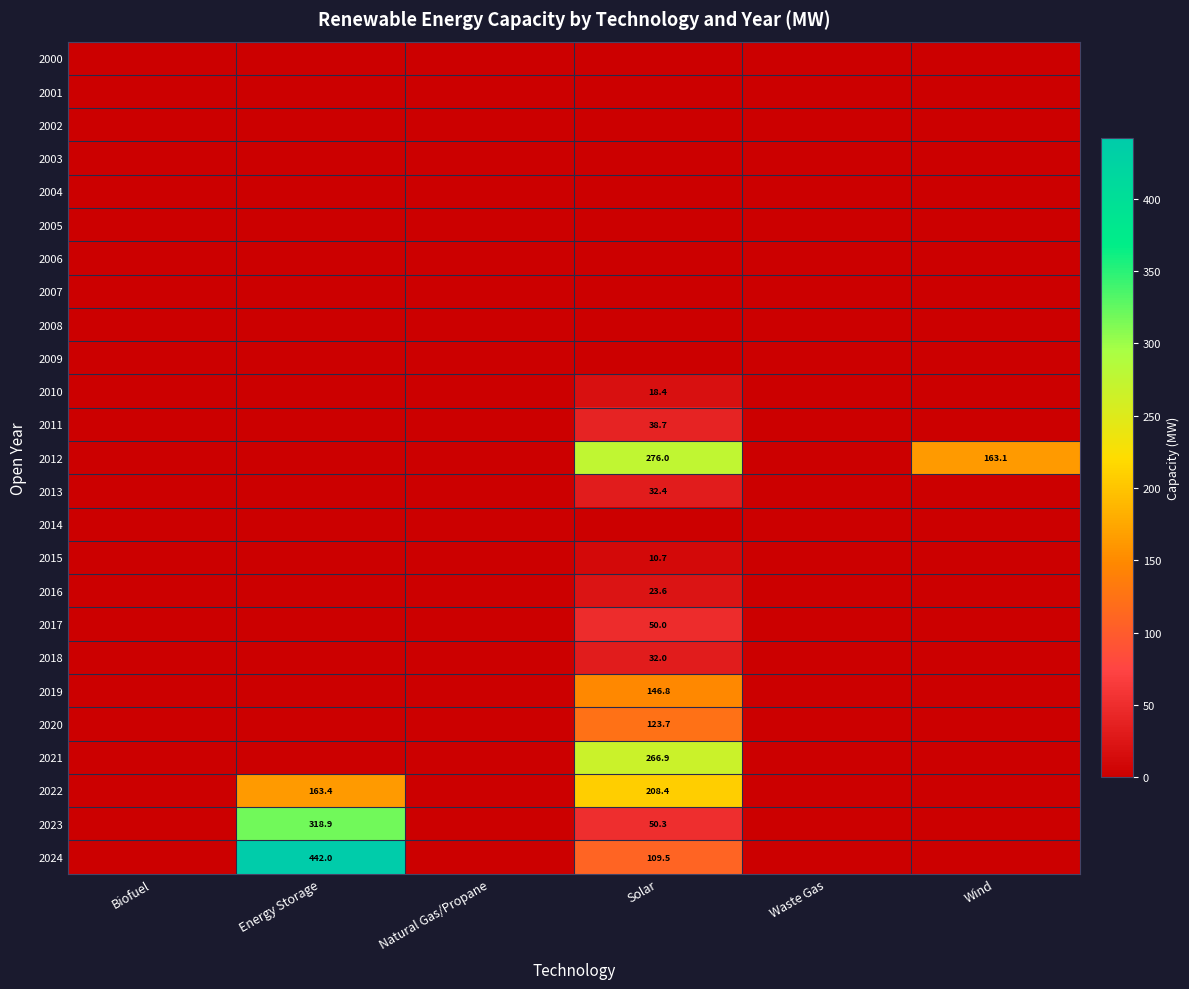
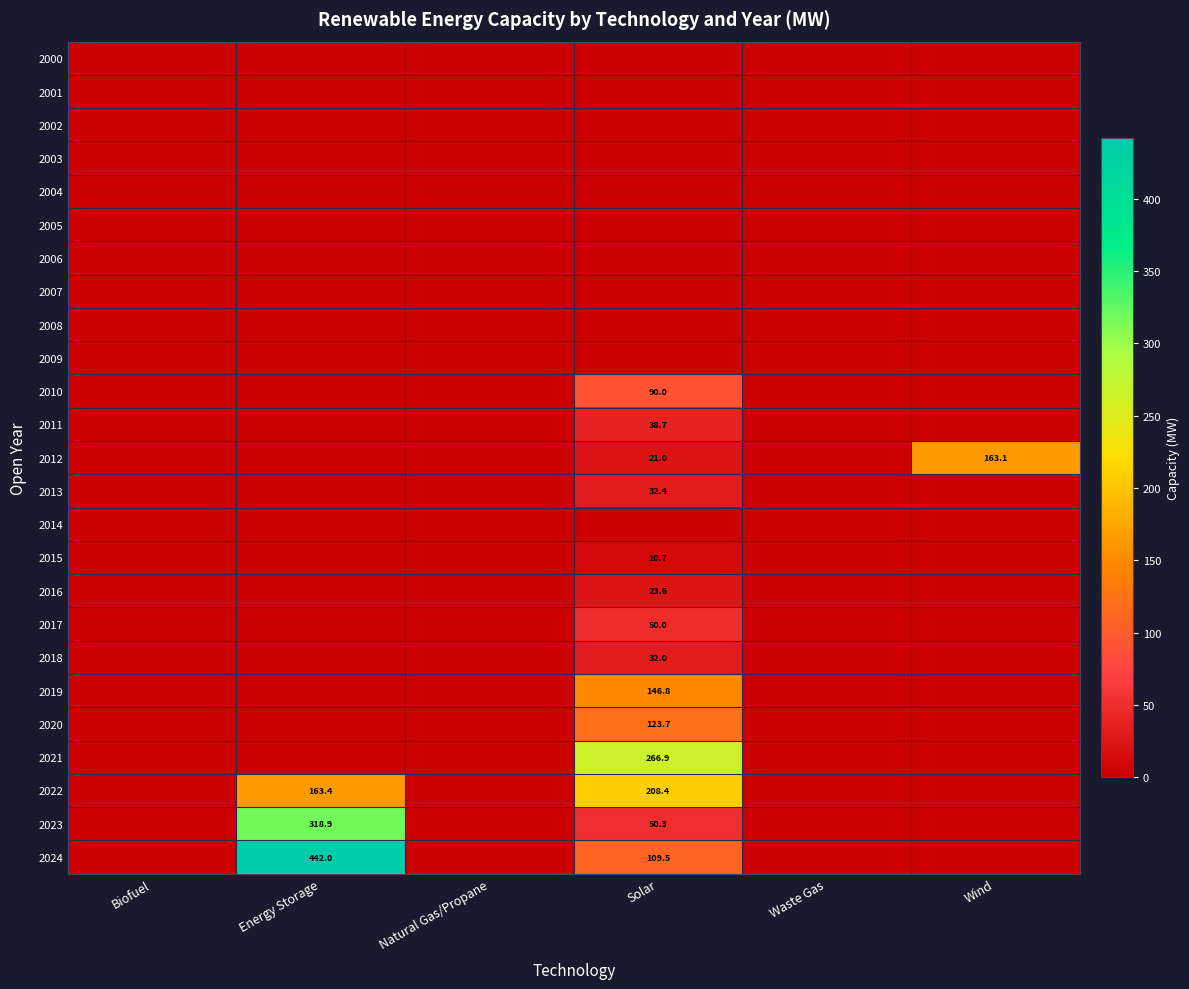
  {
    "2010": {
-     "Solar": 18.4
+     "Solar": 90.0
    },
    "2011": {
      "Solar": 38.7
    },
    "2012": {
-     "Solar": 276.0,
+     "Solar": 21.0,
      "Wind": 163.1
    },
    "2013": {
      "Solar": 32.4
    },
    "2015": {
      "Solar": 10.7
    },
    "2016": {
      "Solar": 23.6
    },
    "2017": {
      "Solar": 50.0
    },
    "2018": {
      "Solar": 32.0
    },
    "2019": {
      "Solar": 146.8
    },
    "2020": {
      "Solar": 123.7
    },
    "2021": {
      "Solar": 266.9
    },
    "2022": {
      "Energy Storage": 163.4,
      "Solar": 208.4
    },
    "2023": {
      "Energy Storage": 318.9,
      "Solar": 50.3
    },
    "2024": {
      "Energy Storage": 442.0,
      "Solar": 109.5
    }
  }
